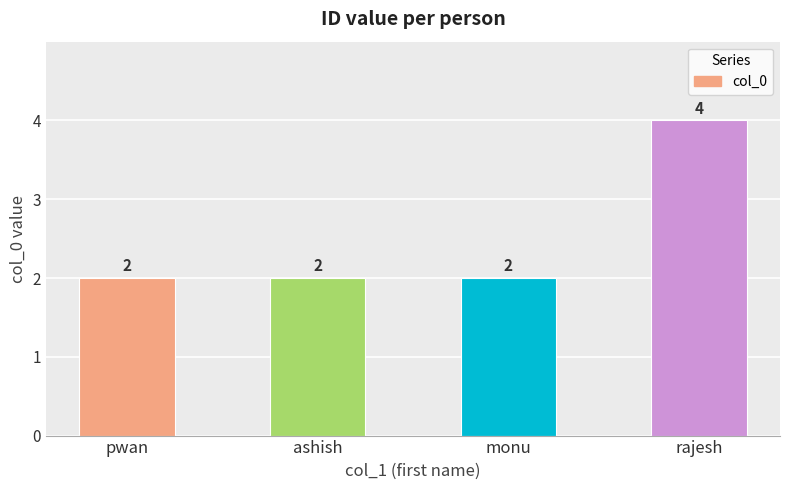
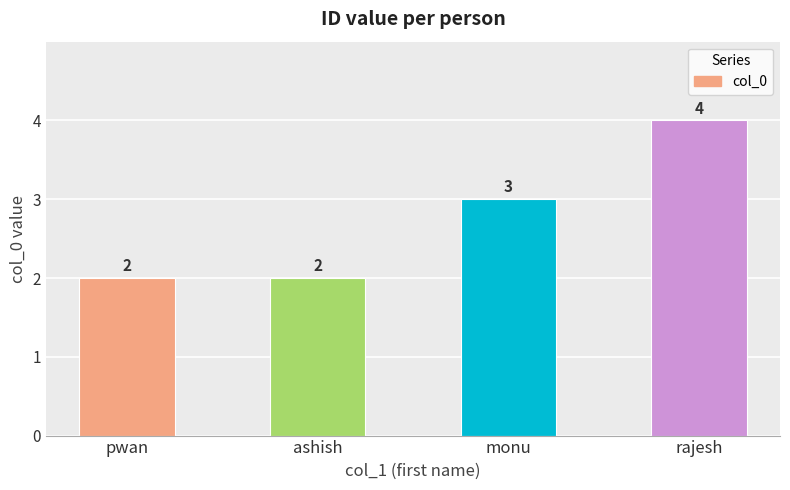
  {
    "pwan": 2,
    "ashish": 2,
-   "monu": 2,
+   "monu": 3,
    "rajesh": 4
  }
